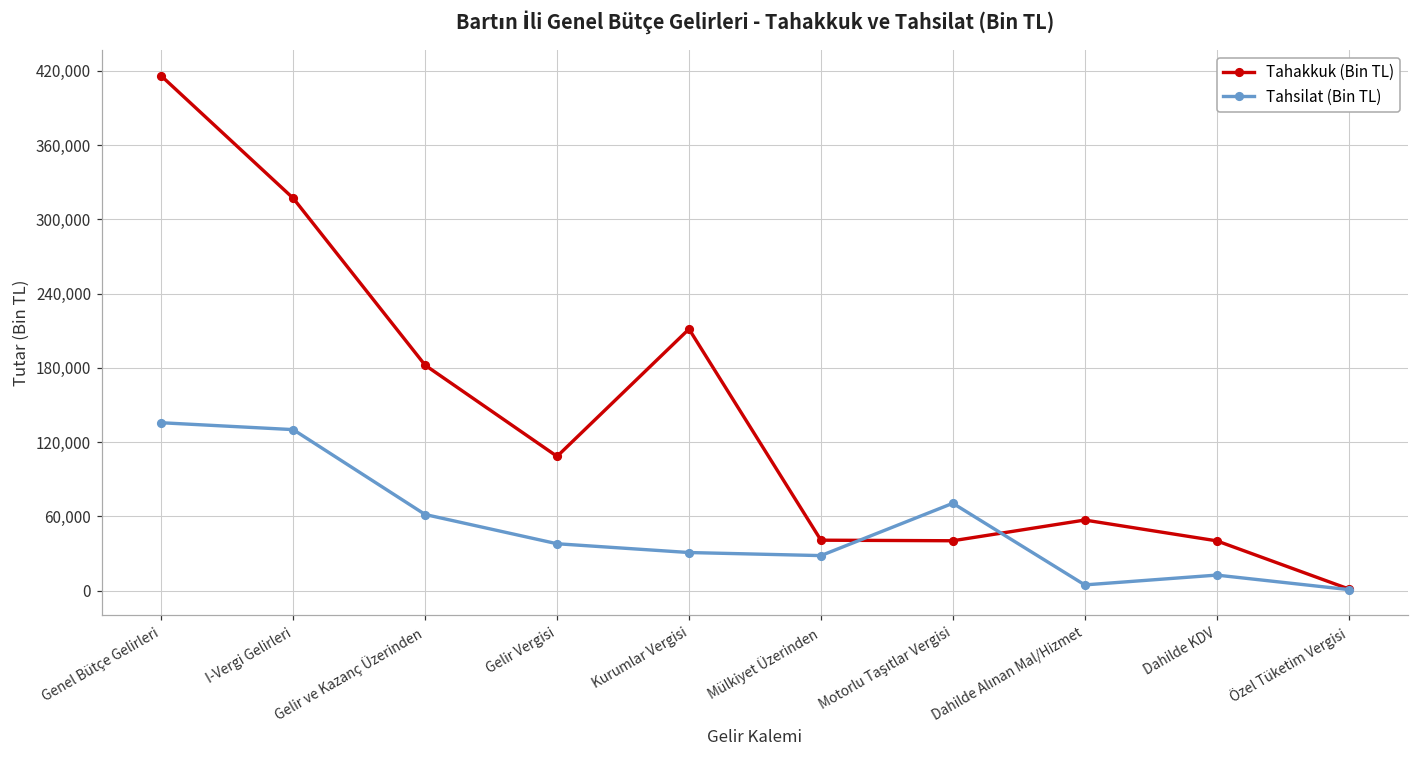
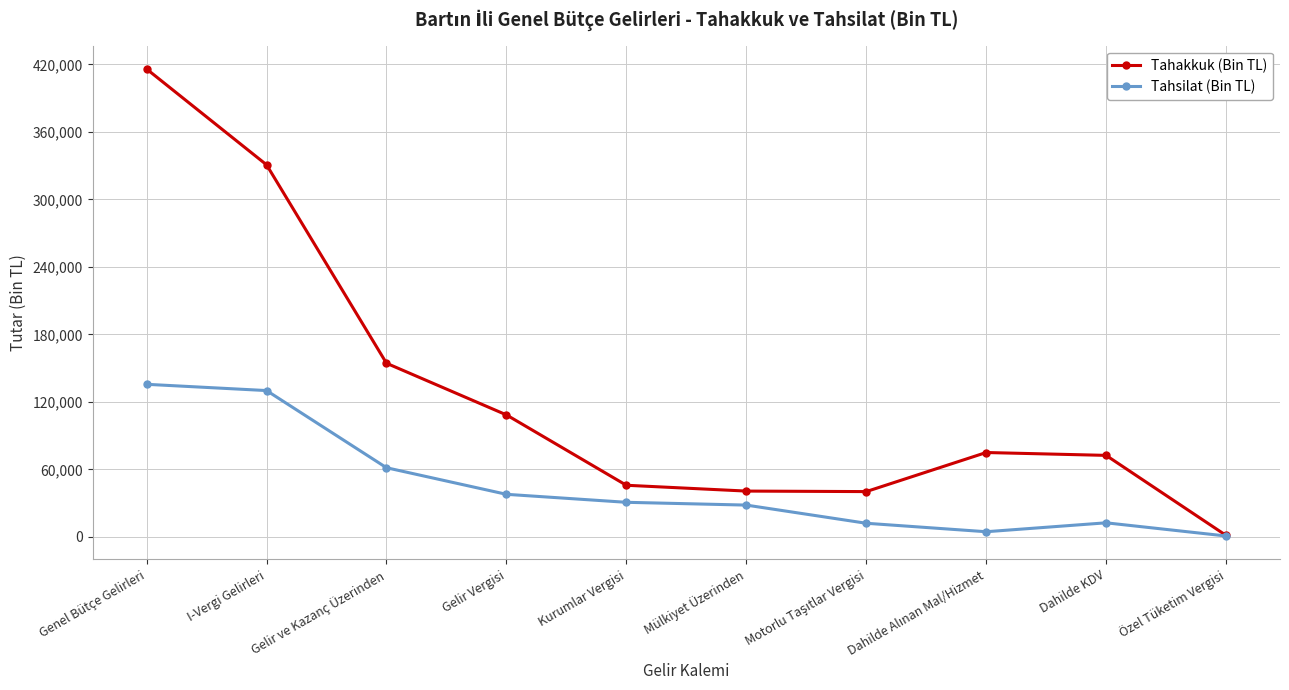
  {
    "Tahakkuk (Bin TL)": {
      "Genel Bütçe Gelirleri": "416,000",
-     "I-Vergi Gelirleri": "317,000",
-     "Gelir ve Kazanç Üzerinden": "182,000",
+     "I-Vergi Gelirleri": "331,000",
+     "Gelir ve Kazanç Üzerinden": "154,000",
      "Gelir Vergisi": "108,000",
-     "Kurumlar Vergisi": "211,000",
+     "Kurumlar Vergisi": "46,000",
      "Mülkiyet Üzerinden": "41,000",
      "Motorlu Taşıtlar Vergisi": "40,000",
-     "Dahilde Alınan Mal/Hizmet": "57,000",
-     "Dahilde KDV": "40,000"
+     "Dahilde Alınan Mal/Hizmet": "75,000",
+     "Dahilde KDV": "72,000"
    },
    "Tahsilat (Bin TL)": {
      "Genel Bütçe Gelirleri": "136,000",
      "I-Vergi Gelirleri": "130,000",
      "Gelir ve Kazanç Üzerinden": "61,000",
      "Gelir Vergisi": "38,000",
      "Kurumlar Vergisi": "31,000",
      "Mülkiyet Üzerinden": "28,000",
-     "Motorlu Taşıtlar Vergisi": "71,000",
+     "Motorlu Taşıtlar Vergisi": "12,000",
      "Dahilde Alınan Mal/Hizmet": "5,000",
      "Dahilde KDV": "13,000"
    }
  }
